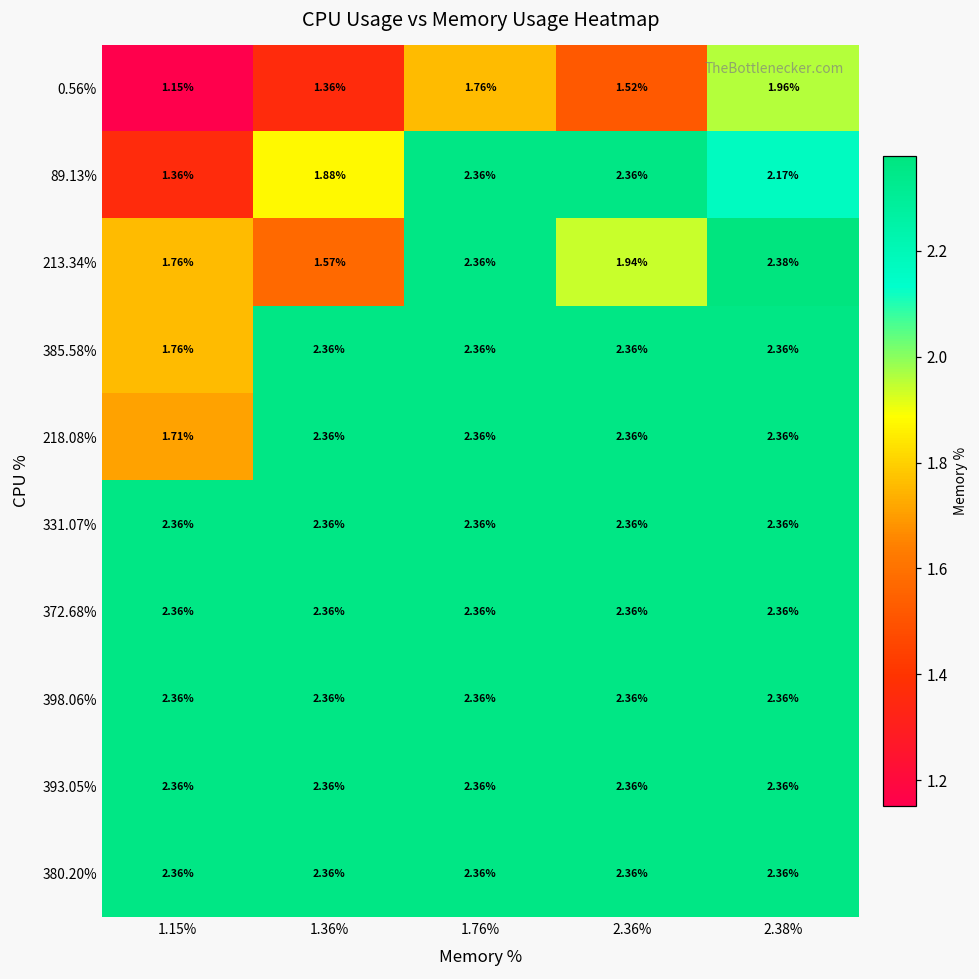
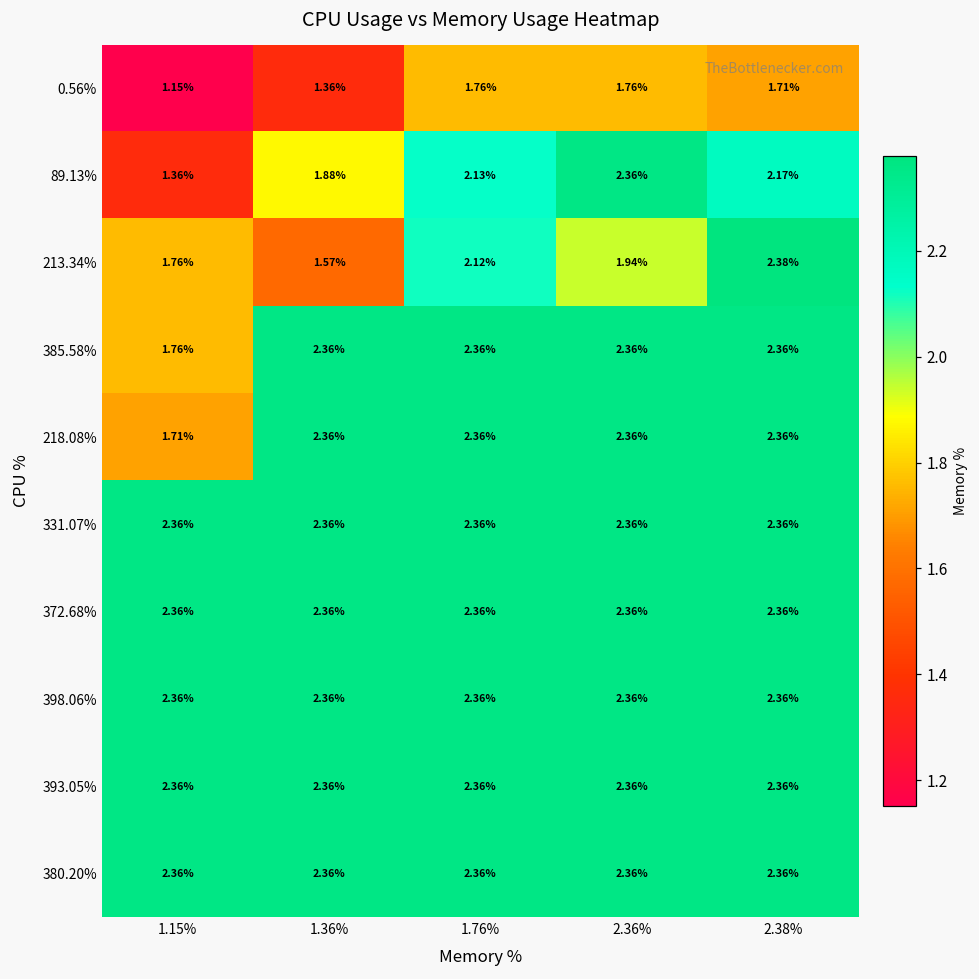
  {
    "0.56%": {
      "1.15%": "1.15%",
      "1.36%": "1.36%",
      "1.76%": "1.76%",
-     "2.36%": "1.52%",
-     "2.38%": "1.96%"
+     "2.36%": "1.76%",
+     "2.38%": "1.71%"
    },
    "89.13%": {
      "1.15%": "1.36%",
      "1.36%": "1.88%",
-     "1.76%": "2.36%",
+     "1.76%": "2.13%",
      "2.36%": "2.36%",
      "2.38%": "2.17%"
    },
    "213.34%": {
      "1.15%": "1.76%",
      "1.36%": "1.57%",
-     "1.76%": "2.36%",
+     "1.76%": "2.12%",
      "2.36%": "1.94%",
      "2.38%": "2.38%"
    },
    "385.58%": {
      "1.15%": "1.76%",
      "1.36%": "2.36%",
      "1.76%": "2.36%",
      "2.36%": "2.36%",
      "2.38%": "2.36%"
    },
    "218.08%": {
      "1.15%": "1.71%",
      "1.36%": "2.36%",
      "1.76%": "2.36%",
      "2.36%": "2.36%",
      "2.38%": "2.36%"
    },
    "331.07%": {
      "1.15%": "2.36%",
      "1.36%": "2.36%",
      "1.76%": "2.36%",
      "2.36%": "2.36%",
      "2.38%": "2.36%"
    },
    "372.68%": {
      "1.15%": "2.36%",
      "1.36%": "2.36%",
      "1.76%": "2.36%",
      "2.36%": "2.36%",
      "2.38%": "2.36%"
    },
    "398.06%": {
      "1.15%": "2.36%",
      "1.36%": "2.36%",
      "1.76%": "2.36%",
      "2.36%": "2.36%",
      "2.38%": "2.36%"
    },
    "393.05%": {
      "1.15%": "2.36%",
      "1.36%": "2.36%",
      "1.76%": "2.36%",
      "2.36%": "2.36%",
      "2.38%": "2.36%"
    },
    "380.20%": {
      "1.15%": "2.36%",
      "1.36%": "2.36%",
      "1.76%": "2.36%",
      "2.36%": "2.36%",
      "2.38%": "2.36%"
    }
  }
